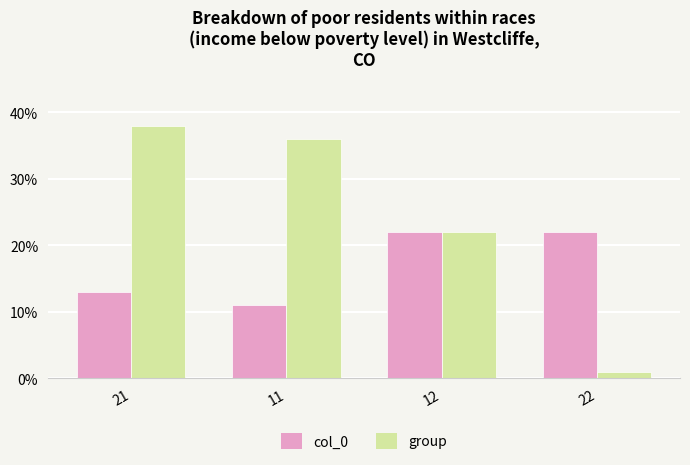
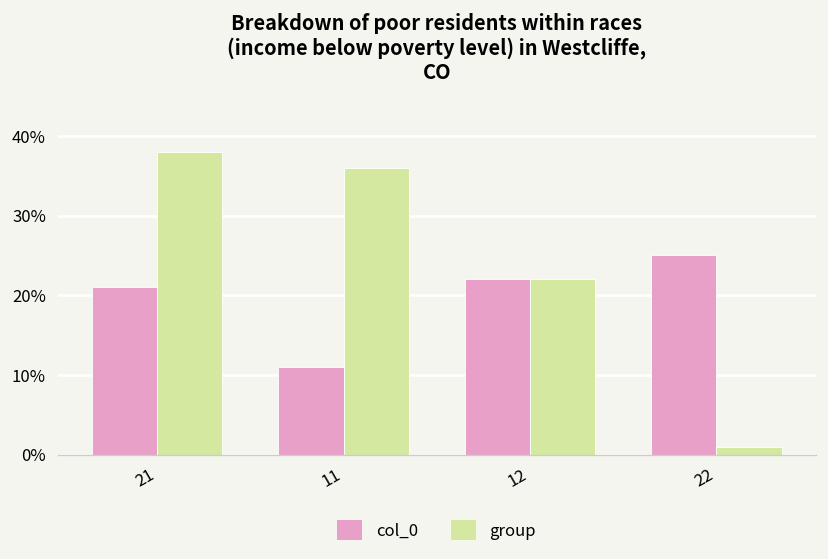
  {
    "col_0": {
-     "21": "13%",
+     "21": "21%",
      "11": "11%",
      "12": "22%",
-     "22": "22%"
+     "22": "25%"
    },
    "group": {
      "21": "38%",
      "11": "36%",
      "12": "22%",
      "22": "1%"
    }
  }
